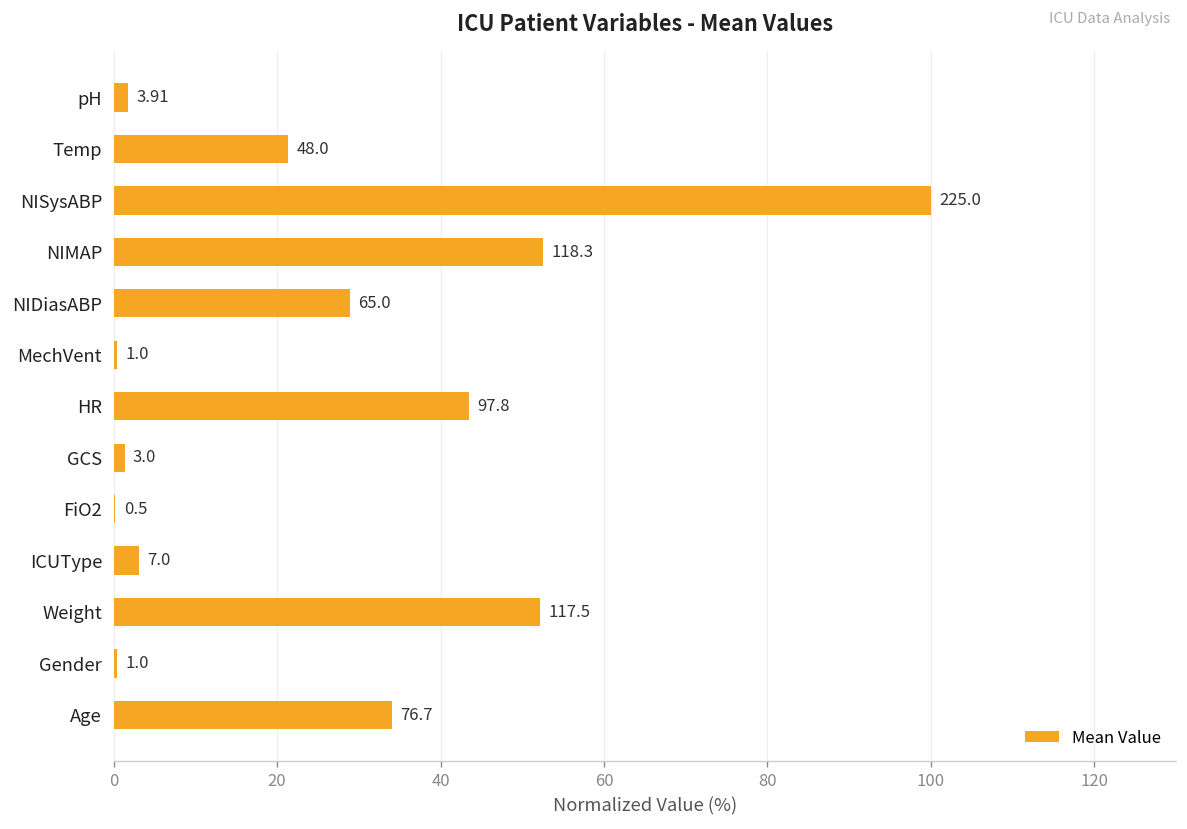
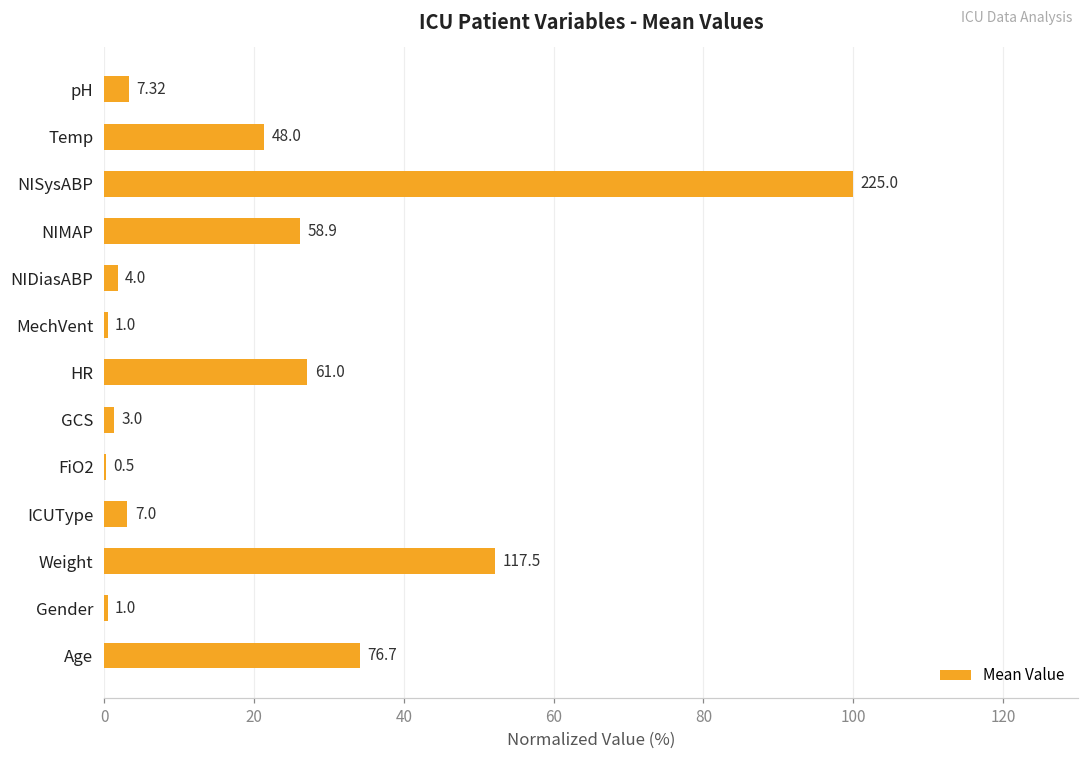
  {
-   "pH": 3.91,
-   "NIMAP": 118.3,
-   "NIDiasABP": 65.0,
-   "HR": 97.8
+   "pH": 7.32,
+   "NIMAP": 58.9,
+   "NIDiasABP": 4.0,
+   "HR": 61.0
  }
